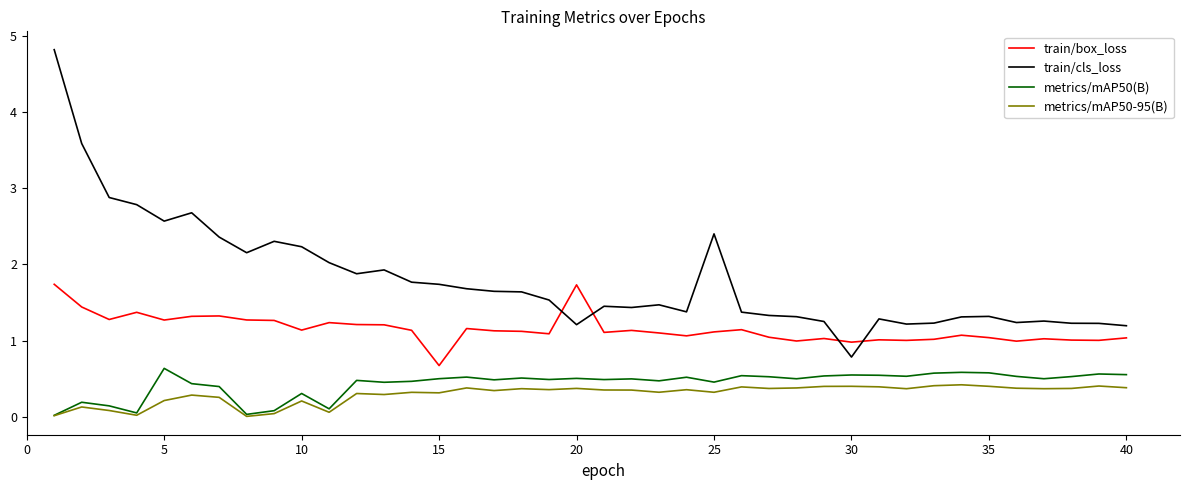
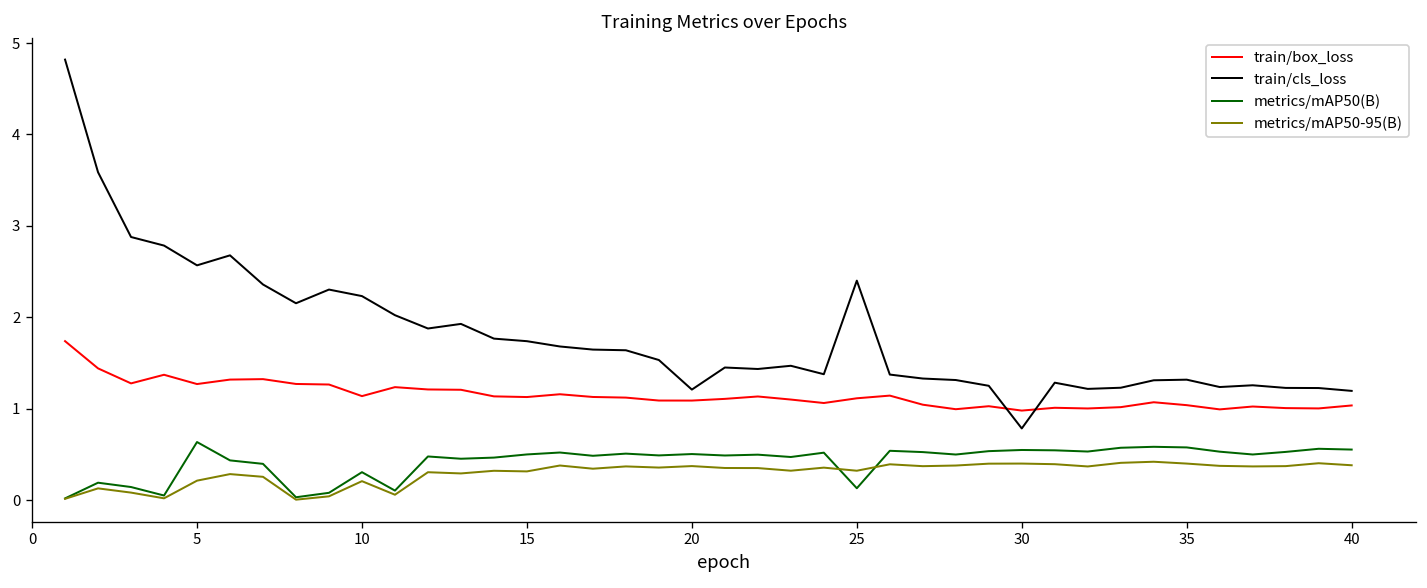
  {
    "train/box_loss": {
      "5": 1.3,
      "10": 1.1,
-     "15": 0.7,
-     "20": 1.7,
+     "15": 1.1,
+     "20": 1.1,
      "25": 1.1,
      "30": 1.0,
      "35": 1.0,
      "40": 1.0
    },
    "train/cls_loss": {
      "5": 2.6,
      "10": 2.2,
      "15": 1.7,
      "20": 1.2,
      "25": 2.4,
      "30": 0.8,
      "35": 1.3,
      "40": 1.2
    },
    "metrics/mAP50(B)": {
      "5": 0.6,
      "10": 0.3,
      "15": 0.5,
      "20": 0.5,
-     "25": 0.5,
+     "25": 0.1,
      "30": 0.5,
      "35": 0.6,
      "40": 0.6
    },
    "metrics/mAP50-95(B)": {
      "5": 0.2,
      "10": 0.2,
      "15": 0.3,
      "20": 0.4,
      "25": 0.3,
      "30": 0.4,
      "35": 0.4,
      "40": 0.4
    }
  }
